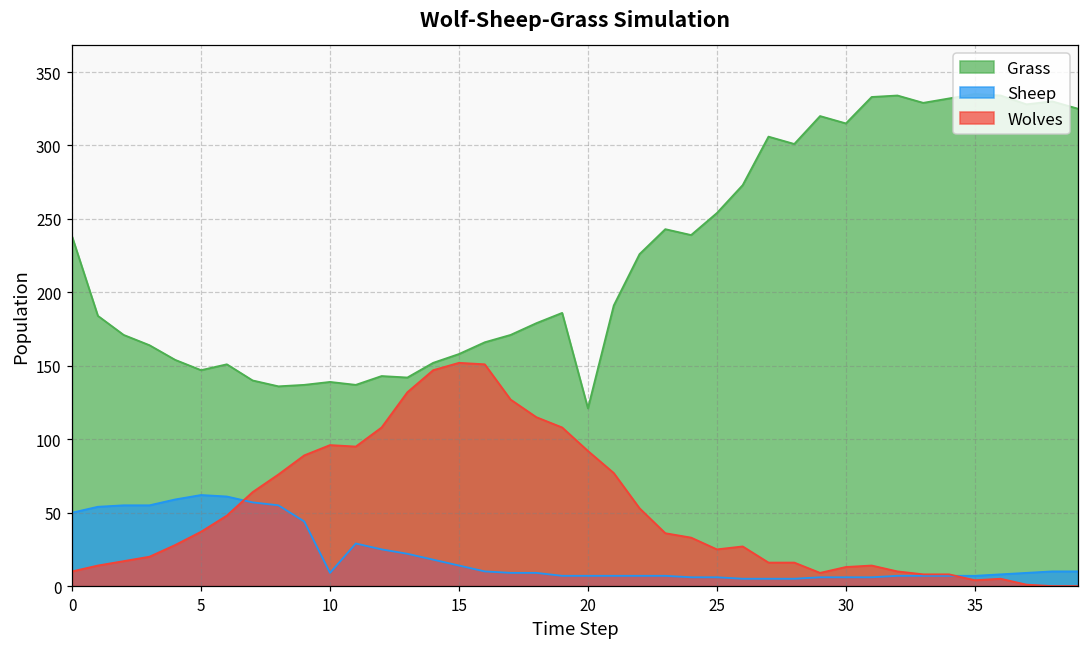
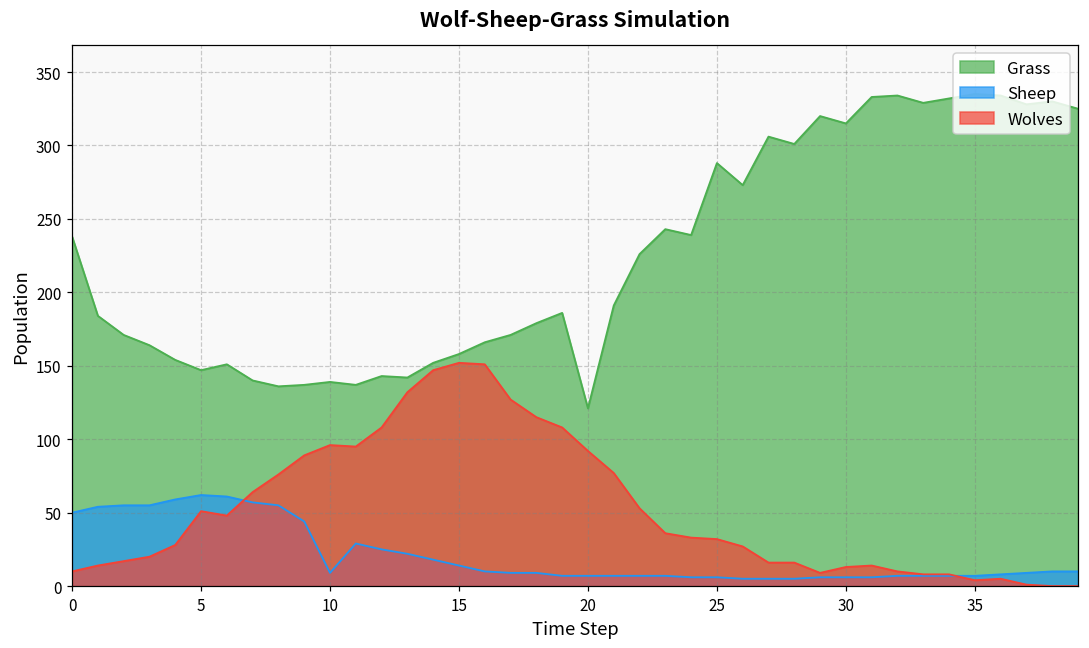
  {
    "Grass": {
      "0": 238,
      "5": 147,
      "10": 139,
      "15": 158,
      "20": 121,
-     "25": 254,
+     "25": 288,
      "30": 315
    },
    "Sheep": {
      "0": 50,
      "5": 62,
      "10": 9,
      "15": 14,
      "20": 7,
      "25": 6,
      "30": 6,
      "35": 7
    },
    "Wolves": {
      "0": 10,
-     "5": 37,
+     "5": 51,
      "10": 96,
      "15": 152,
      "20": 92,
-     "25": 25,
+     "25": 32,
      "30": 13,
      "35": 4
    }
  }
